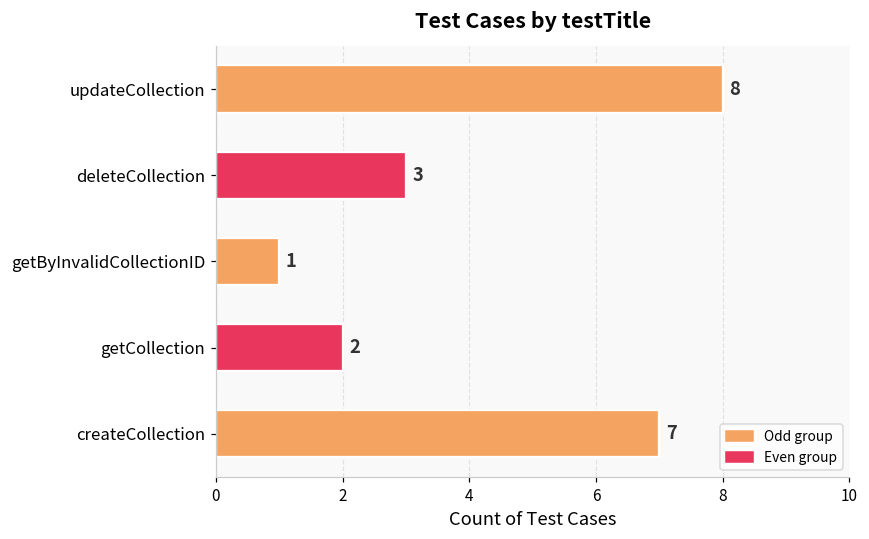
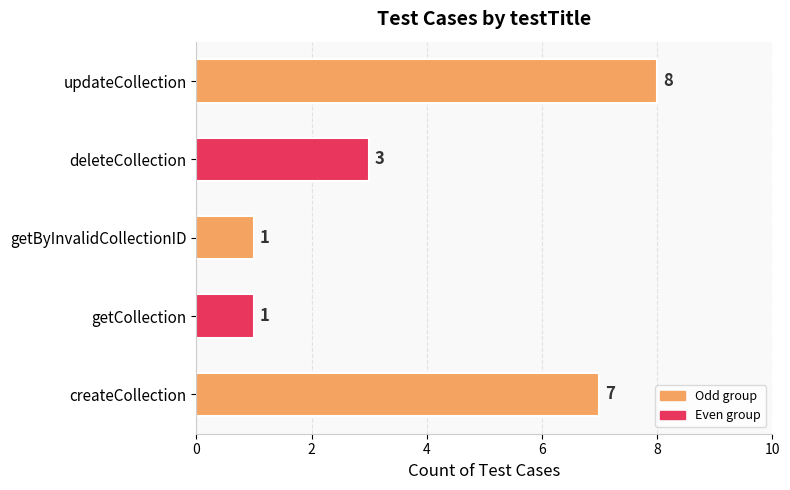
  {
    "updateCollection": 8,
    "deleteCollection": 3,
    "getByInvalidCollectionID": 1,
-   "getCollection": 2,
+   "getCollection": 1,
    "createCollection": 7
  }
